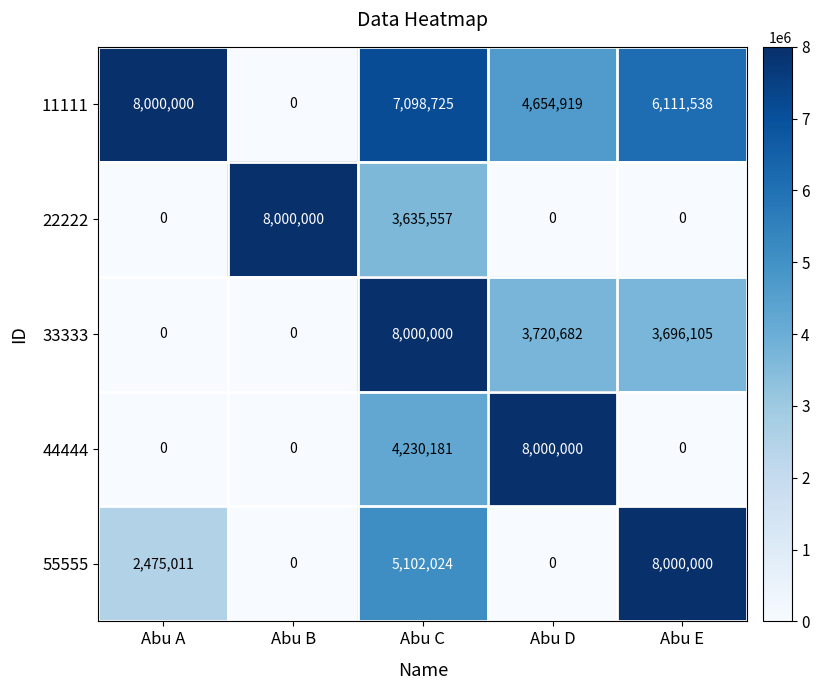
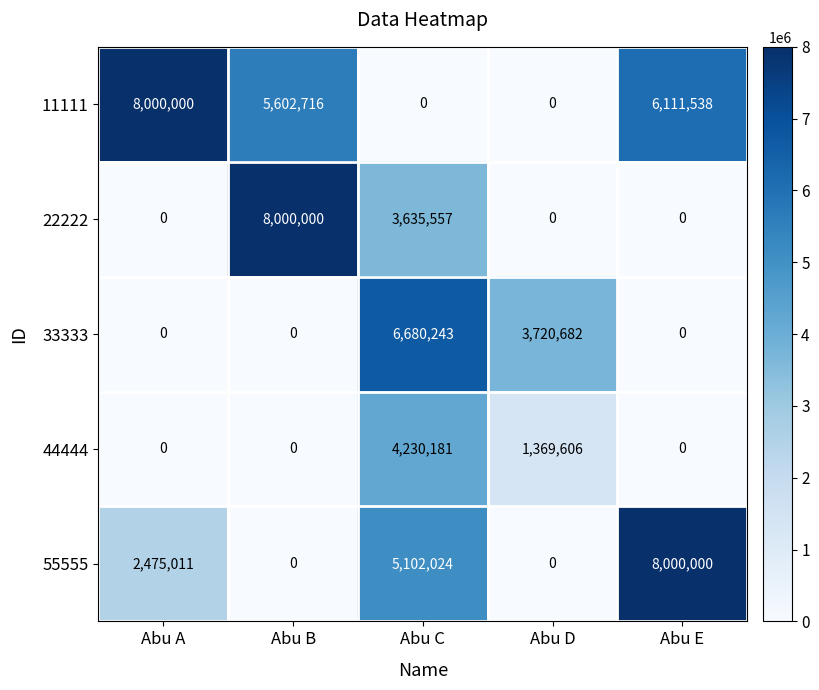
  {
    "11111": {
      "Abu A": "8,000,000",
-     "Abu B": "0",
-     "Abu C": "7,098,725",
-     "Abu D": "4,654,919",
+     "Abu B": "5,602,716",
+     "Abu C": "0",
+     "Abu D": "0",
      "Abu E": "6,111,538"
    },
    "22222": {
      "Abu A": "0",
      "Abu B": "8,000,000",
      "Abu C": "3,635,557",
      "Abu D": "0",
      "Abu E": "0"
    },
    "33333": {
      "Abu A": "0",
      "Abu B": "0",
-     "Abu C": "8,000,000",
+     "Abu C": "6,680,243",
      "Abu D": "3,720,682",
-     "Abu E": "3,696,105"
+     "Abu E": "0"
    },
    "44444": {
      "Abu A": "0",
      "Abu B": "0",
      "Abu C": "4,230,181",
-     "Abu D": "8,000,000",
+     "Abu D": "1,369,606",
      "Abu E": "0"
    },
    "55555": {
      "Abu A": "2,475,011",
      "Abu B": "0",
      "Abu C": "5,102,024",
      "Abu D": "0",
      "Abu E": "8,000,000"
    }
  }
